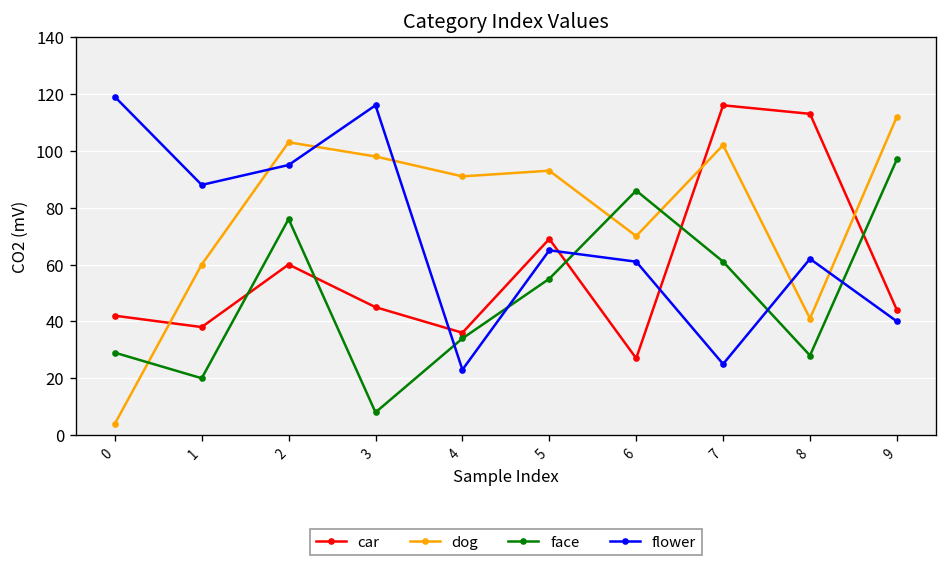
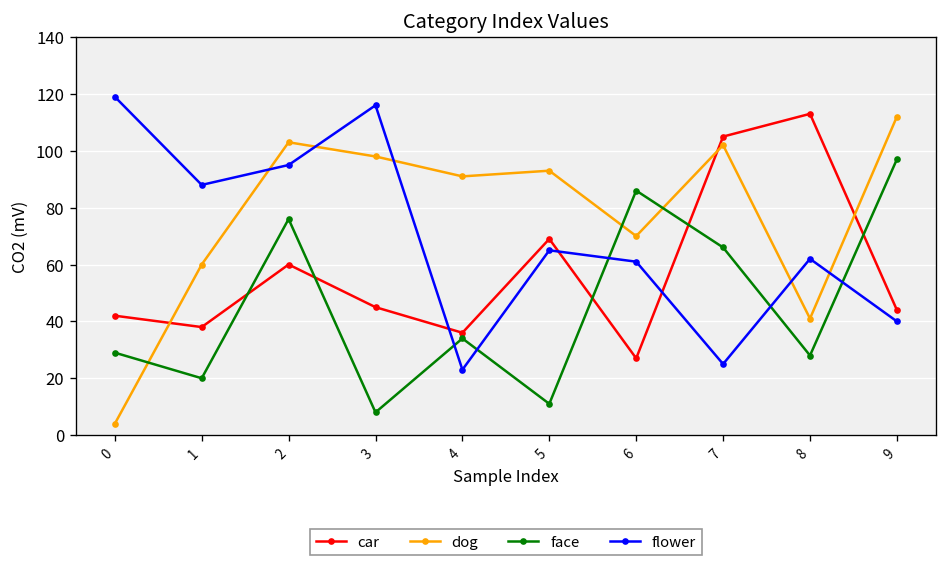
  {
    "car": {
      "0": 42,
      "1": 38,
      "2": 60,
      "3": 45,
      "4": 36,
      "5": 69,
      "6": 27,
-     "7": 116,
+     "7": 105,
      "8": 113,
      "9": 44
    },
    "dog": {
      "0": 4,
      "1": 60,
      "2": 103,
      "3": 98,
      "4": 91,
      "5": 93,
      "6": 70,
      "7": 102,
      "8": 41,
      "9": 112
    },
    "face": {
      "0": 29,
      "1": 20,
      "2": 76,
      "3": 8,
      "4": 34,
-     "5": 55,
+     "5": 11,
      "6": 86,
-     "7": 61,
+     "7": 66,
      "8": 28,
      "9": 97
    },
    "flower": {
      "0": 119,
      "1": 88,
      "2": 95,
      "3": 116,
      "4": 23,
      "5": 65,
      "6": 61,
      "7": 25,
      "8": 62,
      "9": 40
    }
  }
